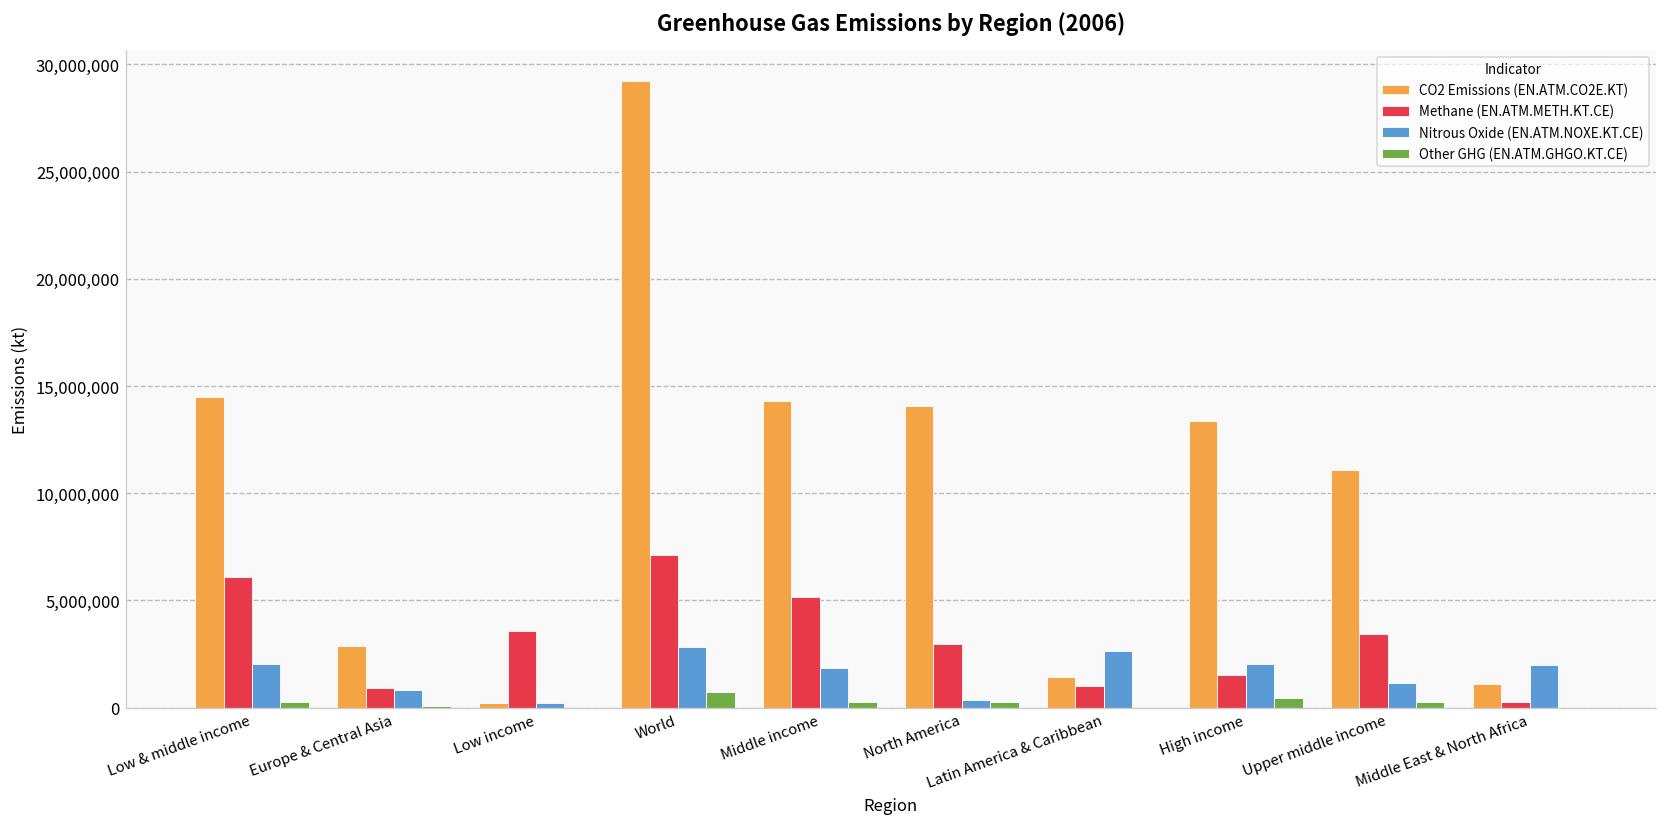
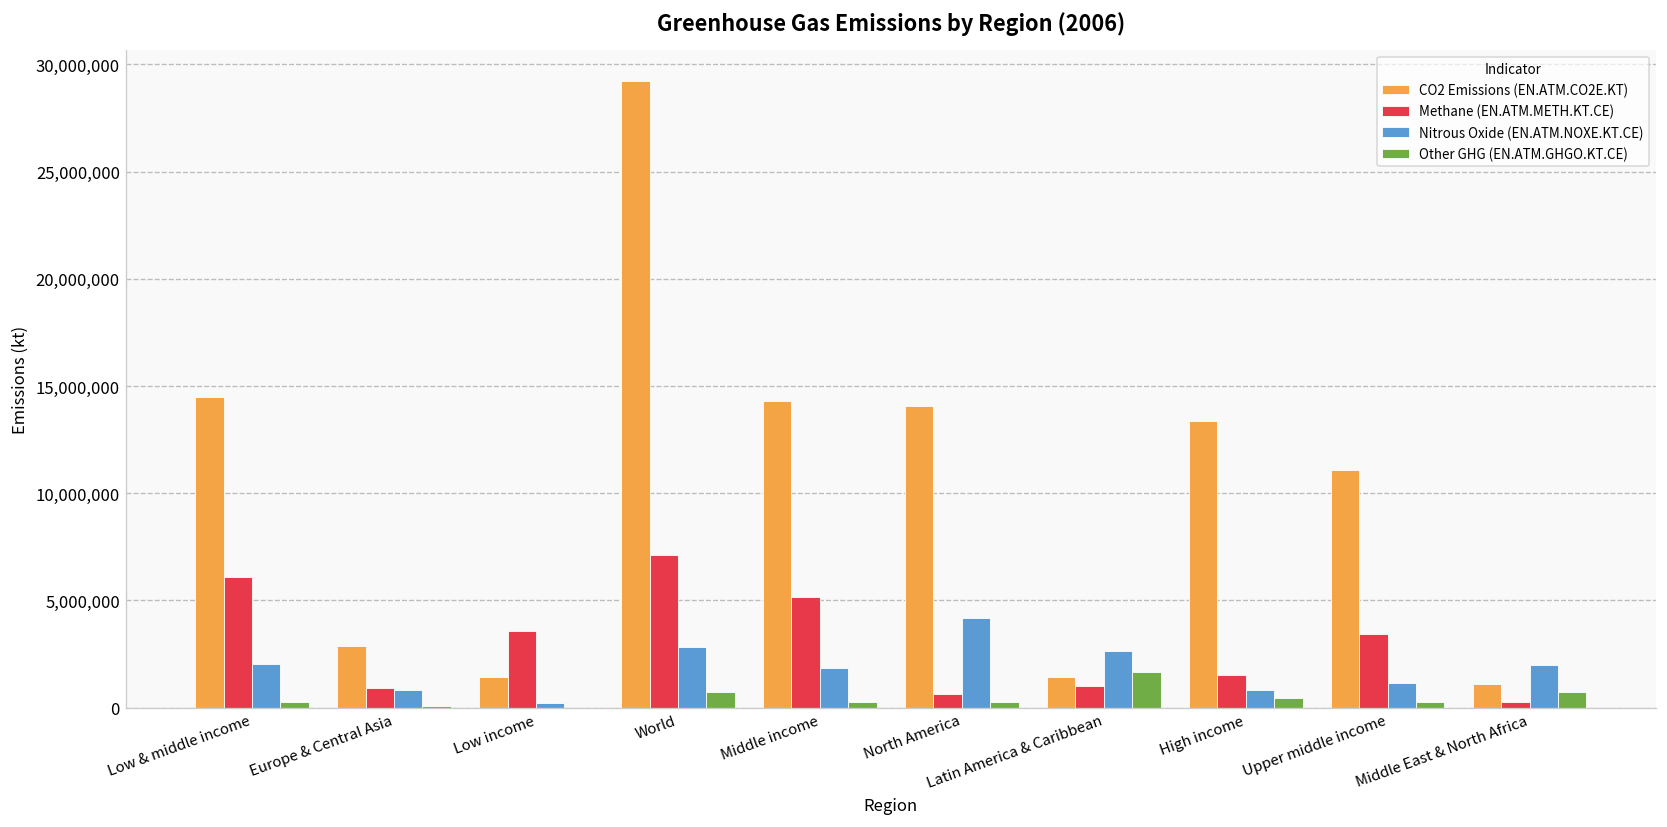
  {
    "CO2 Emissions (EN.ATM.CO2E.KT)": {
      "Low & middle income": "14,500,000",
      "Europe & Central Asia": "2,900,000",
-     "Low income": "200,000",
+     "Low income": "1,500,000",
      "World": "29,200,000",
      "Middle income": "14,300,000",
      "North America": "14,100,000",
      "Latin America & Caribbean": "1,400,000",
      "High income": "13,400,000",
      "Upper middle income": "11,100,000",
      "Middle East & North Africa": "1,100,000"
    },
    "Methane (EN.ATM.METH.KT.CE)": {
      "Low & middle income": "6,100,000",
      "Europe & Central Asia": "900,000",
      "Low income": "3,600,000",
      "World": "7,100,000",
      "Middle income": "5,200,000",
-     "North America": "3,000,000",
+     "North America": "600,000",
      "Latin America & Caribbean": "1,000,000",
      "High income": "1,500,000",
      "Upper middle income": "3,500,000",
      "Middle East & North Africa": "300,000"
    },
    "Nitrous Oxide (EN.ATM.NOXE.KT.CE)": {
      "Low & middle income": "2,000,000",
      "Europe & Central Asia": "800,000",
      "Low income": "200,000",
      "World": "2,900,000",
      "Middle income": "1,800,000",
-     "North America": "400,000",
+     "North America": "4,200,000",
      "Latin America & Caribbean": "2,600,000",
-     "High income": "2,000,000",
+     "High income": "800,000",
      "Upper middle income": "1,100,000",
      "Middle East & North Africa": "2,000,000"
    },
    "Other GHG (EN.ATM.GHGO.KT.CE)": {
      "Low & middle income": "300,000",
      "Low income": "0",
      "World": "700,000",
      "Middle income": "300,000",
      "North America": "300,000",
-     "Latin America & Caribbean": "0",
+     "Latin America & Caribbean": "1,700,000",
      "High income": "500,000",
      "Upper middle income": "200,000",
-     "Middle East & North Africa": "0"
+     "Middle East & North Africa": "700,000"
    }
  }
